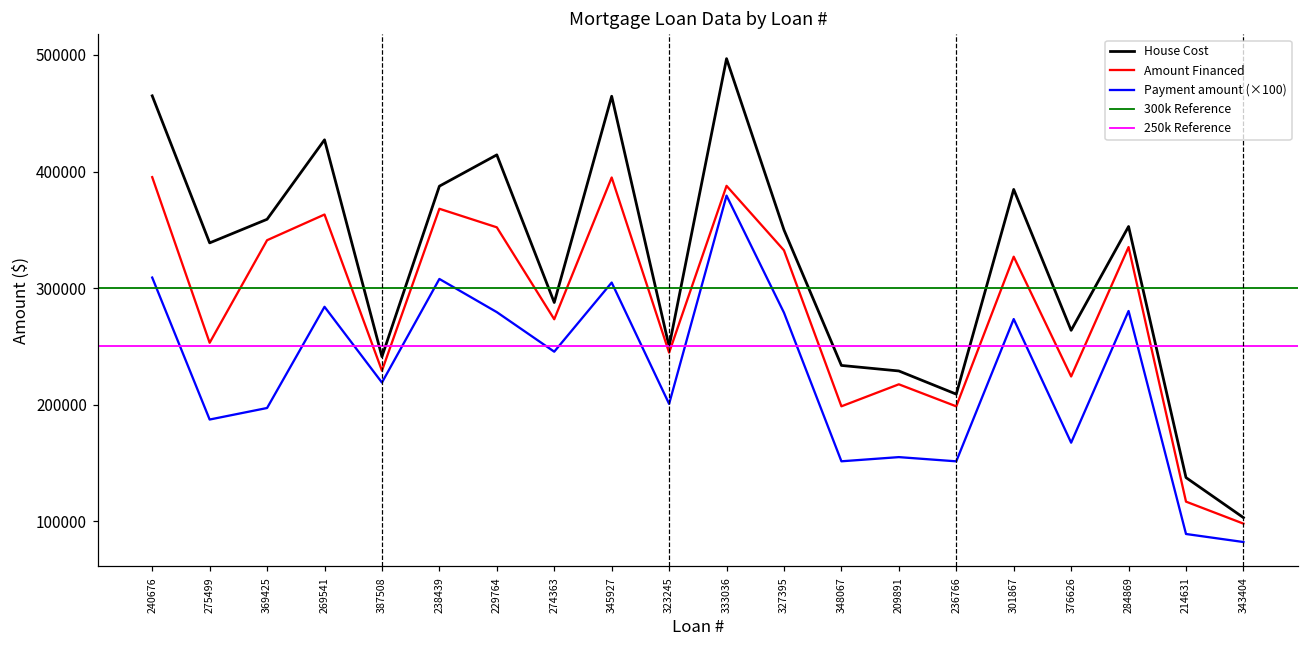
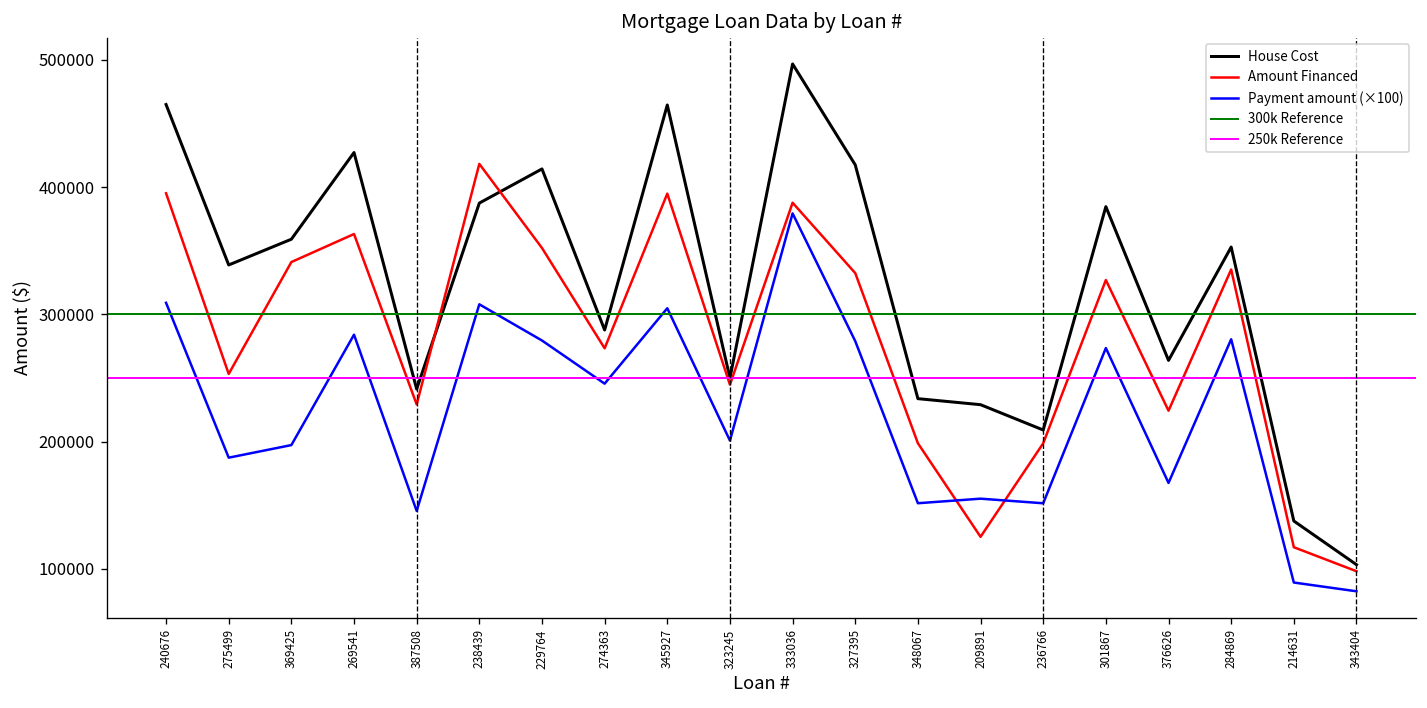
  {
    "House Cost": {
      "240676": 465000,
      "275499": 339000,
      "369425": 359000,
      "269541": 427000,
      "387508": 241000,
      "238439": 387000,
      "229764": 414000,
      "274363": 288000,
      "345927": 465000,
      "323245": 250000,
      "333036": 497000,
-     "327395": 350000,
+     "327395": 418000,
      "348067": 234000,
      "209891": 229000,
      "236766": 209000,
      "301867": 385000,
      "376626": 264000,
      "284869": 353000,
      "214631": 138000,
      "343404": 103000
    },
    "Amount Financed": {
      "240676": 395000,
      "275499": 253000,
      "369425": 341000,
      "269541": 363000,
      "387508": 229000,
-     "238439": 368000,
+     "238439": 418000,
      "229764": 352000,
      "274363": 273000,
      "345927": 395000,
      "323245": 245000,
      "333036": 388000,
      "327395": 332000,
      "348067": 199000,
-     "209891": 218000,
+     "209891": 125000,
      "236766": 199000,
      "301867": 327000,
      "376626": 224000,
      "284869": 335000,
      "214631": 117000,
      "343404": 98000
    },
    "Payment amount (×100)": {
      "240676": 309000,
      "275499": 187000,
      "369425": 197000,
      "269541": 284000,
-     "387508": 219000,
+     "387508": 145000,
      "238439": 308000,
      "229764": 279000,
      "274363": 246000,
      "345927": 305000,
      "323245": 201000,
      "333036": 379000,
      "327395": 279000,
      "348067": 152000,
      "209891": 155000,
      "236766": 151000,
      "301867": 274000,
      "376626": 167000,
      "284869": 280000,
      "214631": 89000,
      "343404": 82000
    }
  }
